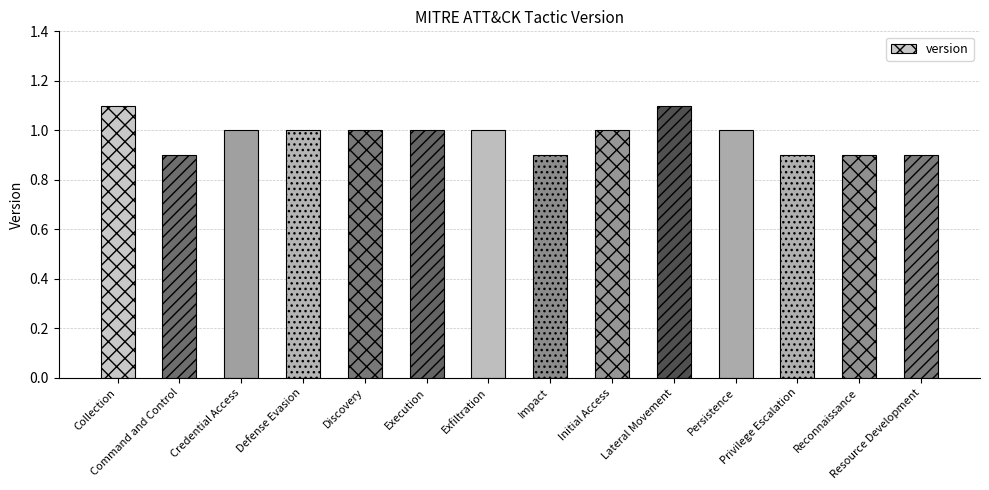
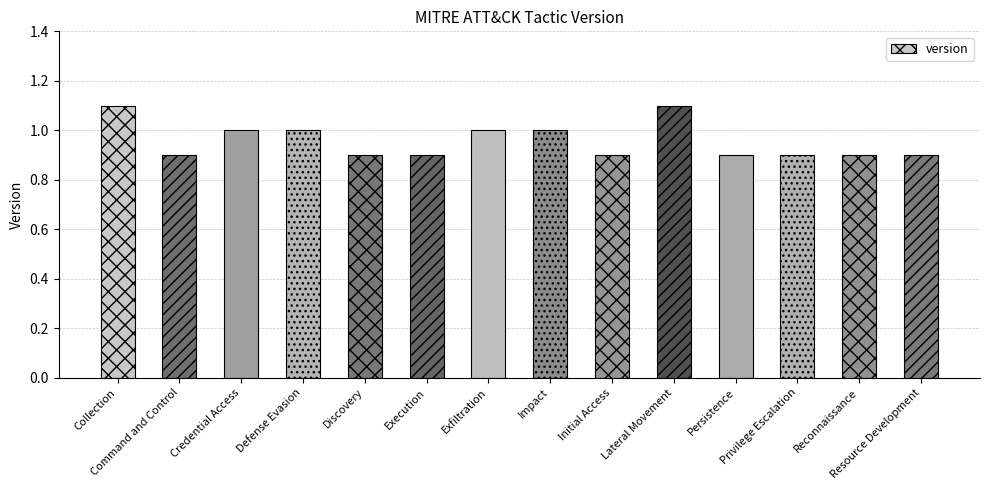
  {
    "Collection": 1.1,
    "Command and Control": 0.9,
    "Credential Access": 1.0,
    "Defense Evasion": 1.0,
-   "Discovery": 1.0,
-   "Execution": 1.0,
+   "Discovery": 0.9,
+   "Execution": 0.9,
    "Exfiltration": 1.0,
-   "Impact": 0.9,
-   "Initial Access": 1.0,
+   "Impact": 1.0,
+   "Initial Access": 0.9,
    "Lateral Movement": 1.1,
-   "Persistence": 1.0,
+   "Persistence": 0.9,
    "Privilege Escalation": 0.9,
    "Reconnaissance": 0.9,
    "Resource Development": 0.9
  }
